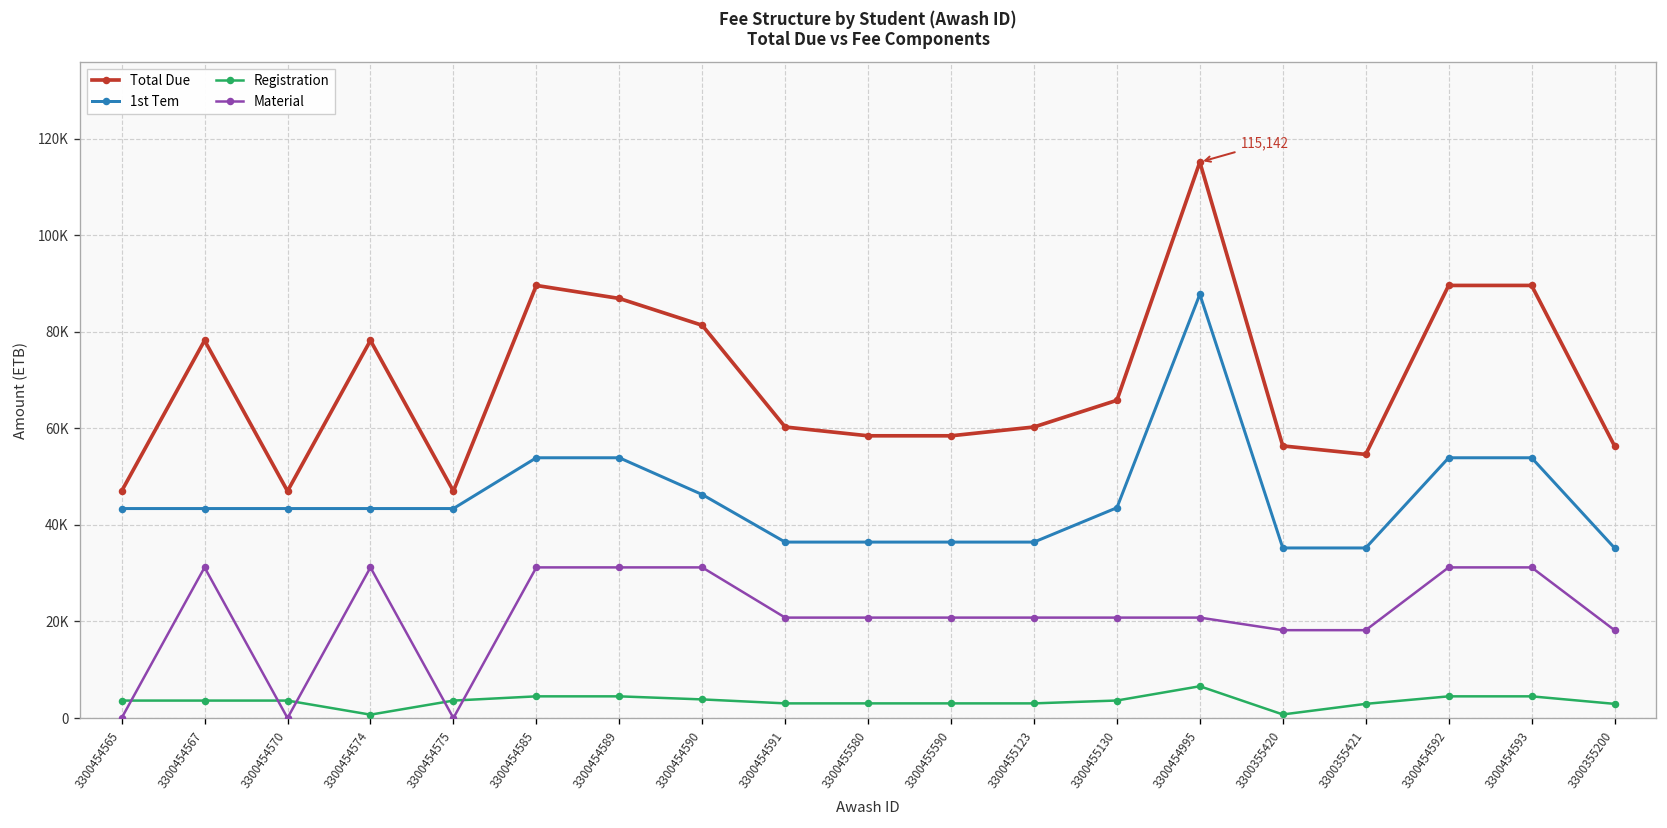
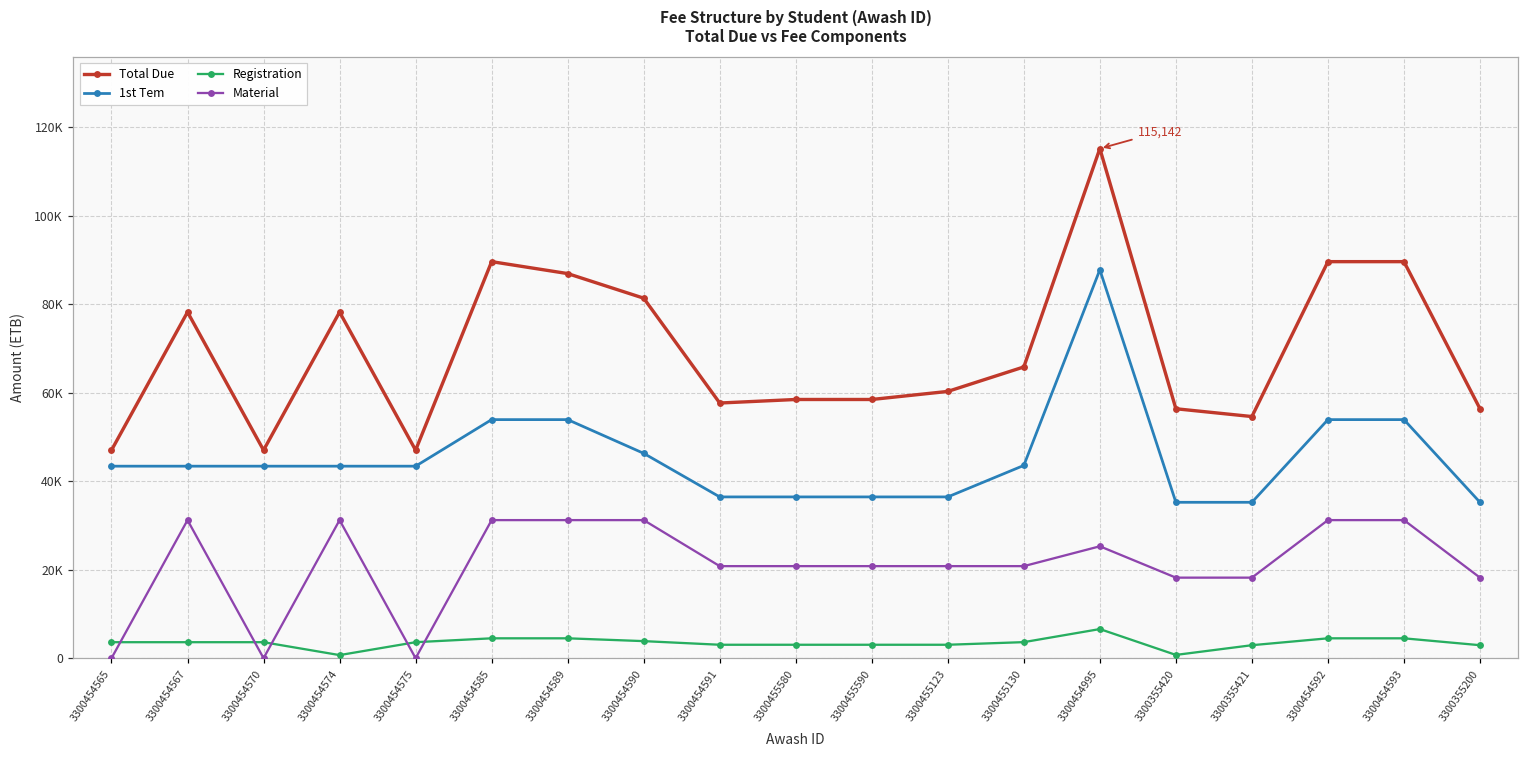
  {
    "Total Due": {
      "3300454565": 47000,
      "3300454567": 78000,
      "3300454570": 47000,
      "3300454574": 78000,
      "3300454575": 47000,
      "3300454585": 90000,
      "3300454589": 87000,
      "3300454590": 81000,
-     "3300454591": 60000,
+     "3300454591": 58000,
      "3300455580": 58000,
      "3300455590": 58000,
      "3300455123": 60000,
      "3300455130": 66000,
      "3300355420": 56000,
      "3300355421": 55000,
      "3300454592": 90000,
      "3300454593": 90000,
      "3300355200": 56000
    },
    "1st Tem": {
      "3300454565": 43000,
      "3300454567": 43000,
      "3300454570": 43000,
      "3300454574": 43000,
      "3300454575": 43000,
      "3300454585": 54000,
      "3300454589": 54000,
      "3300454590": 46000,
      "3300454591": 36000,
      "3300455580": 36000,
      "3300455590": 36000,
      "3300455123": 36000,
      "3300455130": 44000,
      "3300454995": 88000,
      "3300355420": 35000,
      "3300355421": 35000,
      "3300454592": 54000,
      "3300454593": 54000,
      "3300355200": 35000
    },
    "Registration": {
      "3300454565": 4000,
      "3300454567": 4000,
      "3300454570": 4000,
      "3300454574": 1000,
      "3300454575": 4000,
      "3300454585": 4000,
      "3300454589": 4000,
      "3300454590": 4000,
      "3300454591": 3000,
      "3300455580": 3000,
      "3300455590": 3000,
      "3300455123": 3000,
      "3300455130": 4000,
      "3300454995": 7000,
      "3300355420": 1000,
      "3300355421": 3000,
      "3300454592": 4000,
      "3300454593": 4000,
      "3300355200": 3000
    },
    "Material": {
      "3300454565": 0,
      "3300454567": 31000,
      "3300454570": 0,
      "3300454574": 31000,
      "3300454575": 0,
      "3300454585": 31000,
      "3300454589": 31000,
      "3300454590": 31000,
      "3300454591": 21000,
      "3300455580": 21000,
      "3300455590": 21000,
      "3300455123": 21000,
      "3300455130": 21000,
-     "3300454995": 21000,
+     "3300454995": 25000,
      "3300355420": 18000,
      "3300355421": 18000,
      "3300454592": 31000,
      "3300454593": 31000,
      "3300355200": 18000
    }
  }
